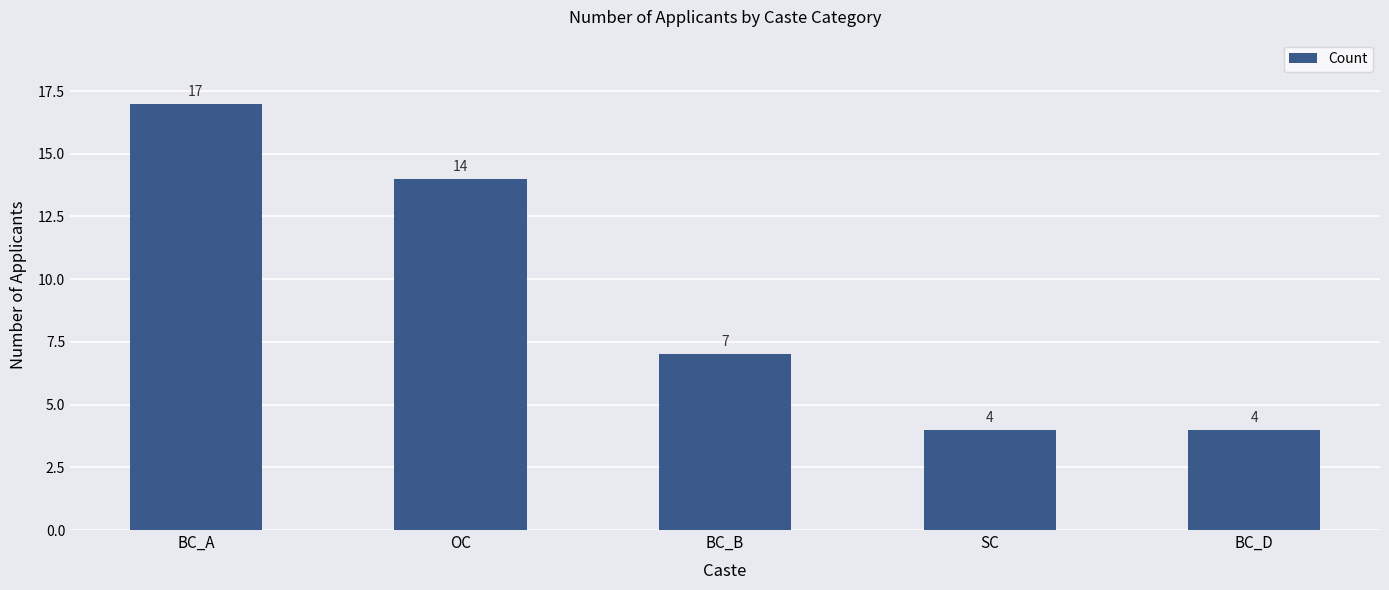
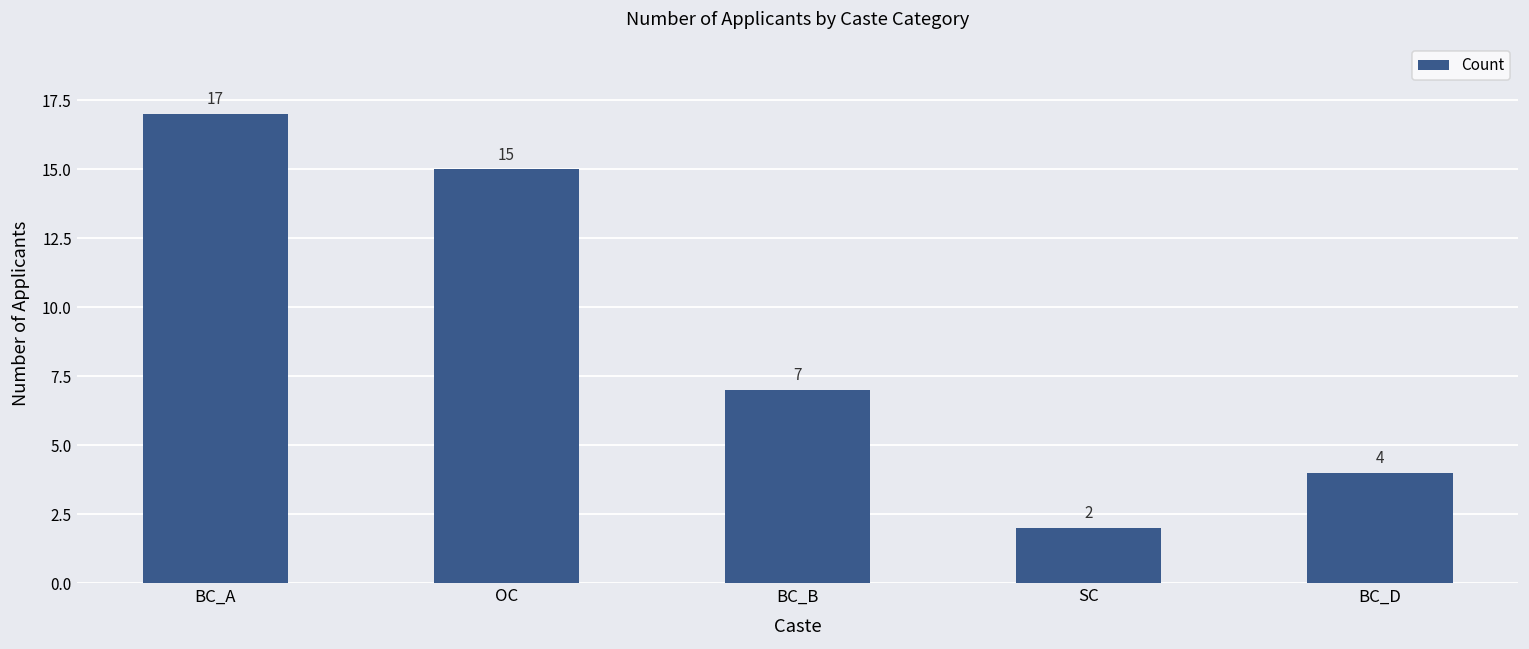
  {
    "BC_A": 17,
-   "OC": 14,
+   "OC": 15,
    "BC_B": 7,
-   "SC": 4,
+   "SC": 2,
    "BC_D": 4
  }
